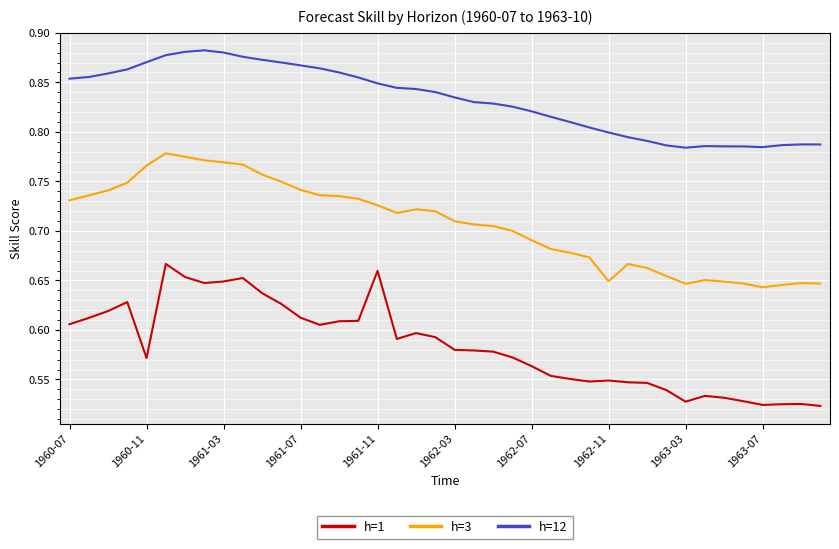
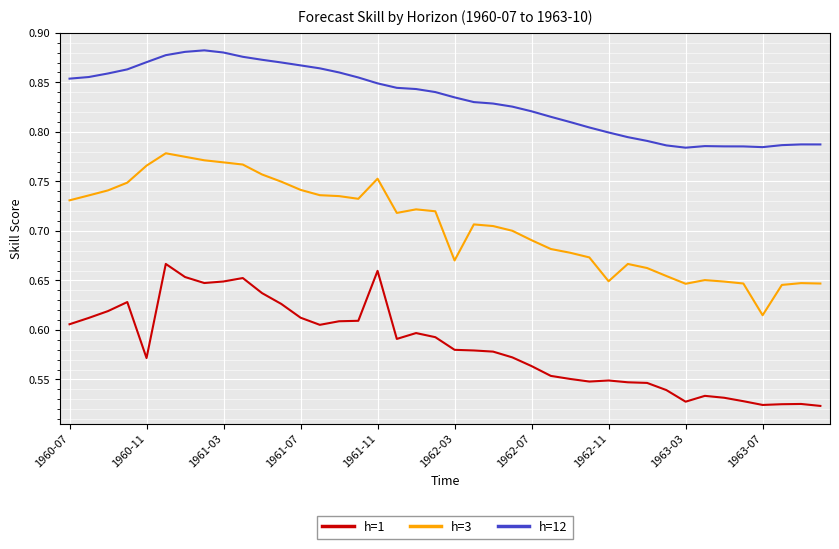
  {
    "h=1": {
      "1960-07": 0.61,
      "1960-11": 0.57,
      "1961-03": 0.65,
      "1961-07": 0.61,
      "1961-11": 0.66,
      "1962-03": 0.58,
      "1962-07": 0.56,
      "1962-11": 0.55,
      "1963-03": 0.53,
      "1963-07": 0.52
    },
    "h=3": {
      "1960-07": 0.73,
      "1960-11": 0.77,
      "1961-03": 0.77,
      "1961-07": 0.74,
-     "1961-11": 0.73,
-     "1962-03": 0.71,
+     "1961-11": 0.75,
+     "1962-03": 0.67,
      "1962-07": 0.69,
      "1962-11": 0.65,
      "1963-03": 0.65,
-     "1963-07": 0.64
+     "1963-07": 0.61
    },
    "h=12": {
      "1960-07": 0.85,
      "1960-11": 0.87,
      "1961-03": 0.88,
      "1961-07": 0.87,
      "1961-11": 0.85,
      "1962-03": 0.83,
      "1962-07": 0.82,
      "1962-11": 0.80,
      "1963-03": 0.78,
      "1963-07": 0.78
    }
  }
